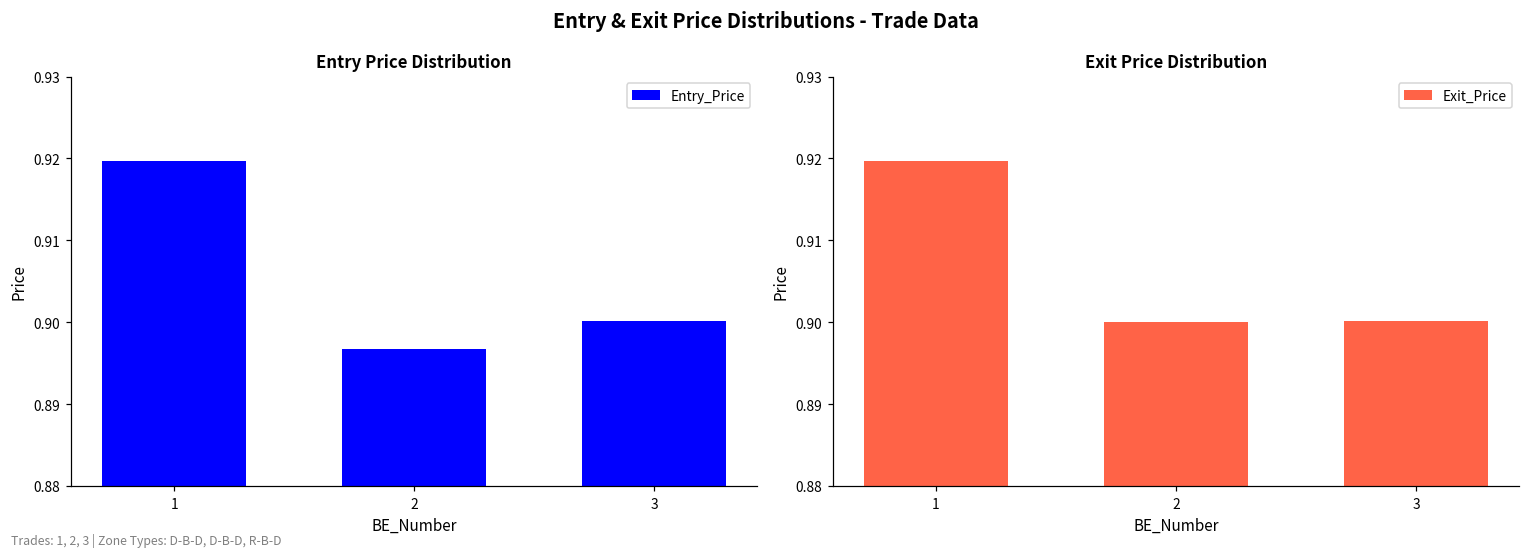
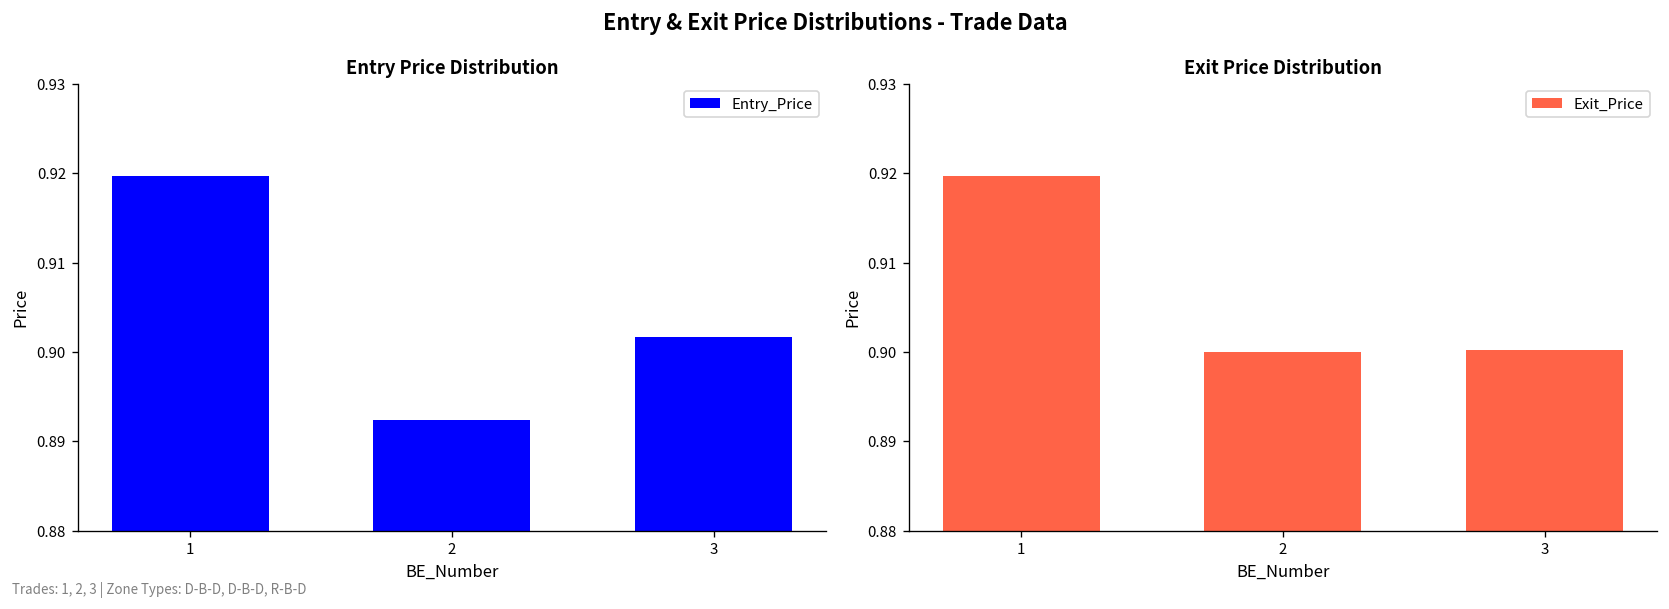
  {
    "Entry Price Distribution": {
      "1": 0.920,
-     "2": 0.897,
-     "3": 0.900
+     "2": 0.892,
+     "3": 0.902
    },
    "Exit Price Distribution": {
      "1": 0.920,
      "2": 0.900,
      "3": 0.900
    }
  }
